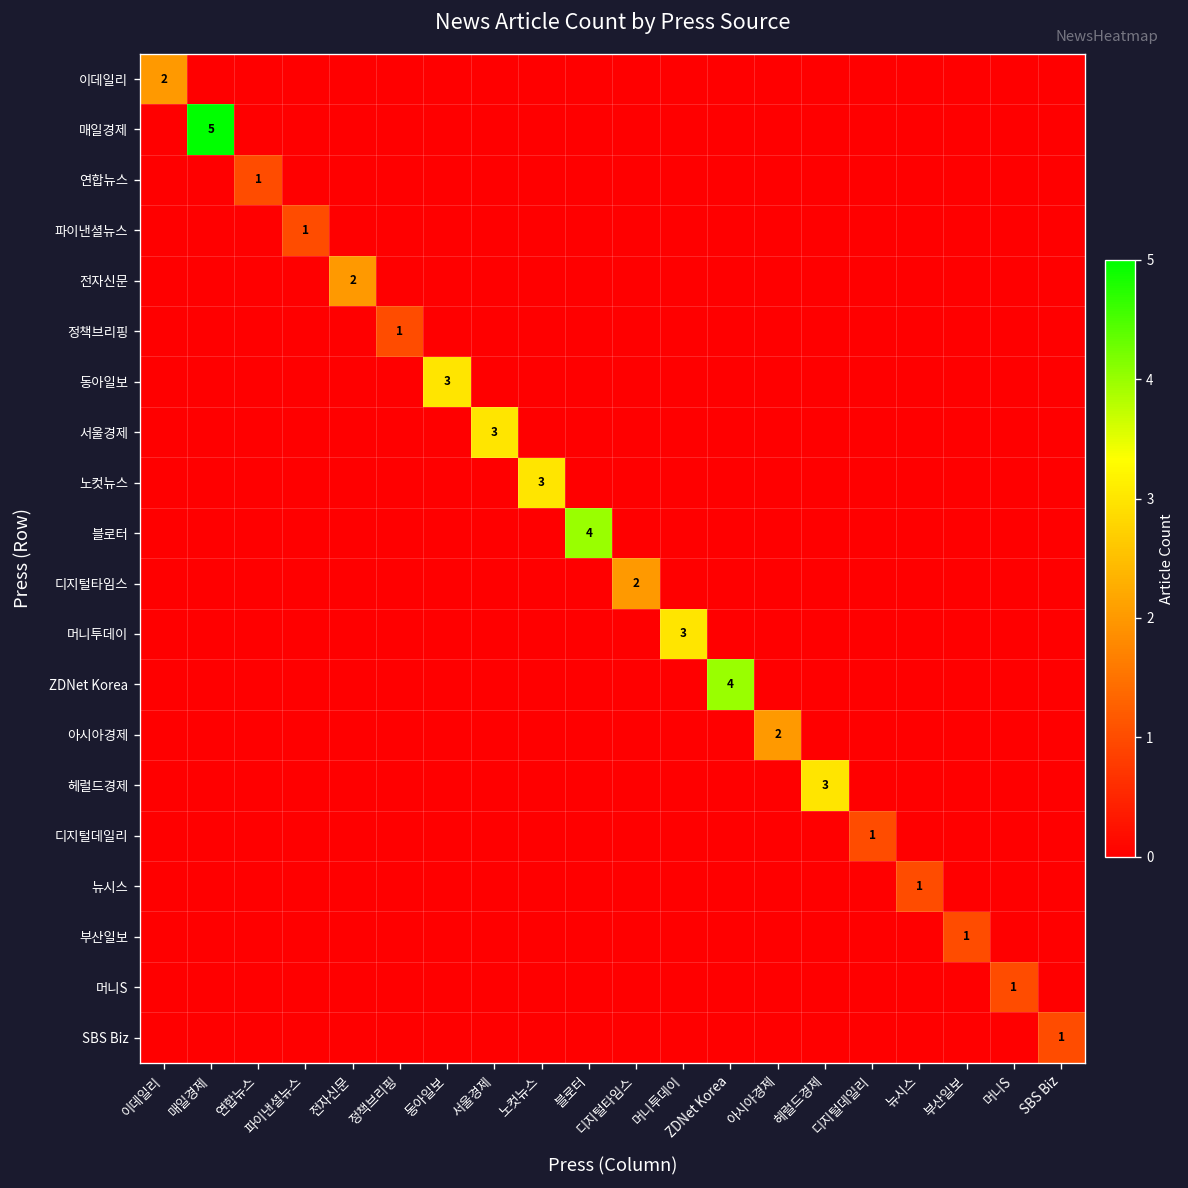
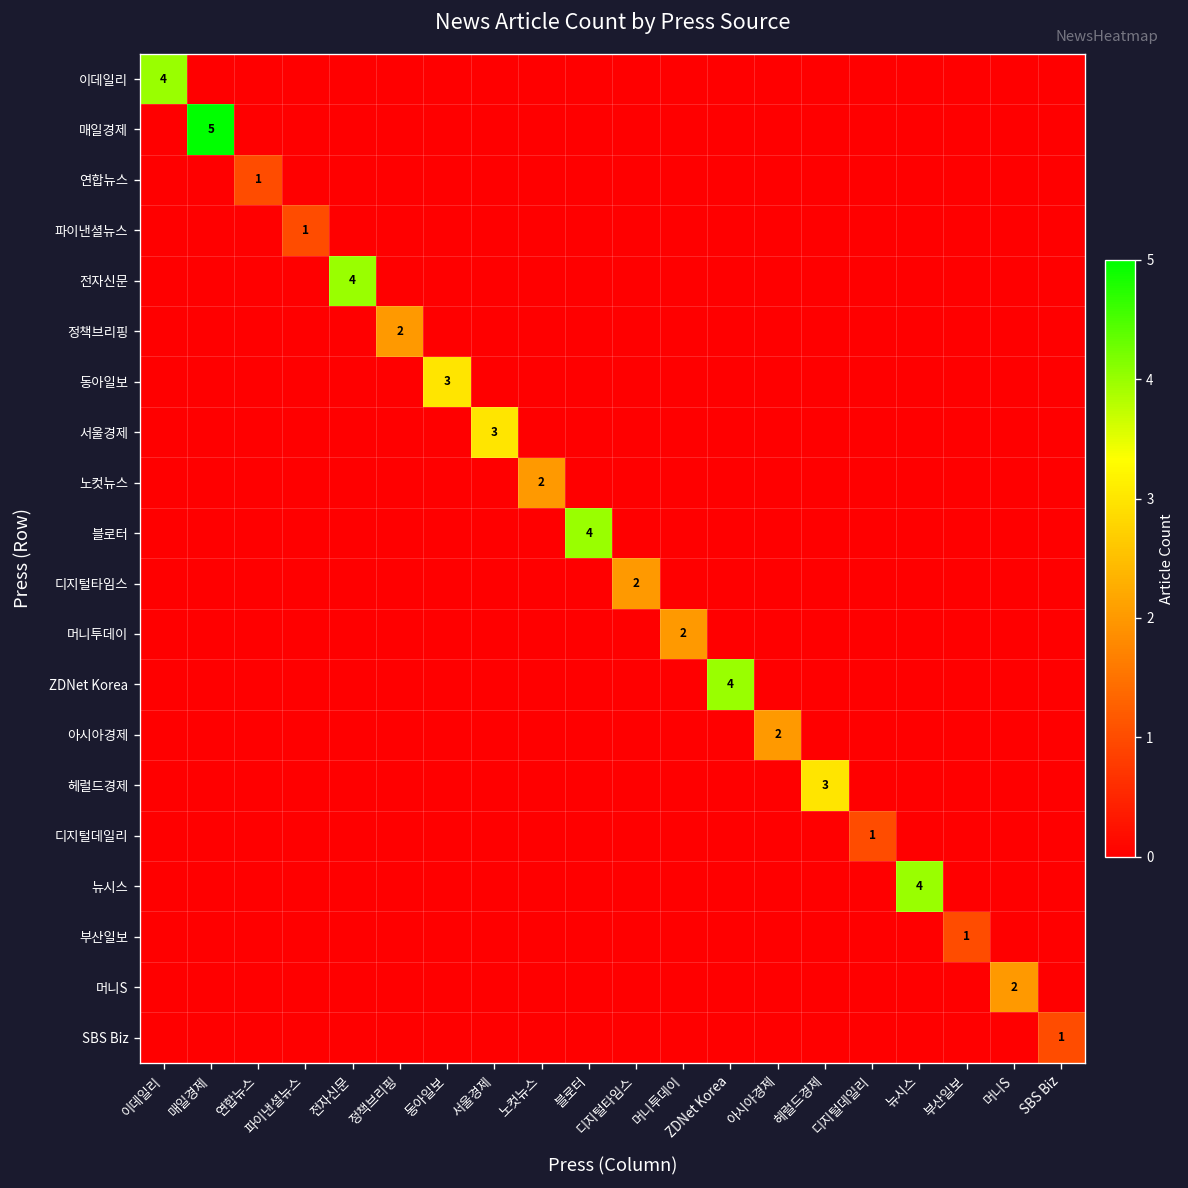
  {
    "이데일리": {
-     "이데일리": 2
+     "이데일리": 4
    },
    "매일경제": {
      "매일경제": 5
    },
    "연합뉴스": {
      "연합뉴스": 1
    },
    "파이낸셜뉴스": {
      "파이낸셜뉴스": 1
    },
    "전자신문": {
-     "전자신문": 2
+     "전자신문": 4
    },
    "정책브리핑": {
-     "정책브리핑": 1
+     "정책브리핑": 2
    },
    "동아일보": {
      "동아일보": 3
    },
    "서울경제": {
      "서울경제": 3
    },
    "노컷뉴스": {
-     "노컷뉴스": 3
+     "노컷뉴스": 2
    },
    "블로터": {
      "블로터": 4
    },
    "디지털타임스": {
      "디지털타임스": 2
    },
    "머니투데이": {
-     "머니투데이": 3
+     "머니투데이": 2
    },
    "ZDNet Korea": {
      "ZDNet Korea": 4
    },
    "아시아경제": {
      "아시아경제": 2
    },
    "헤럴드경제": {
      "헤럴드경제": 3
    },
    "디지털데일리": {
      "디지털데일리": 1
    },
    "뉴시스": {
-     "뉴시스": 1
+     "뉴시스": 4
    },
    "부산일보": {
      "부산일보": 1
    },
    "머니S": {
-     "머니S": 1
+     "머니S": 2
    },
    "SBS Biz": {
      "SBS Biz": 1
    }
  }
